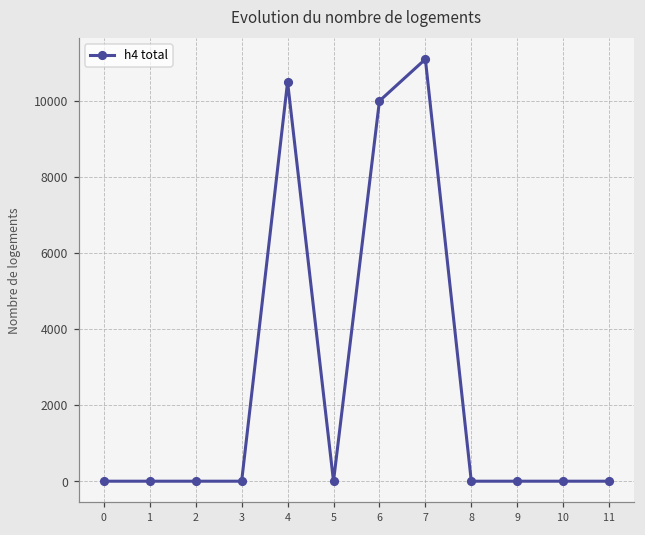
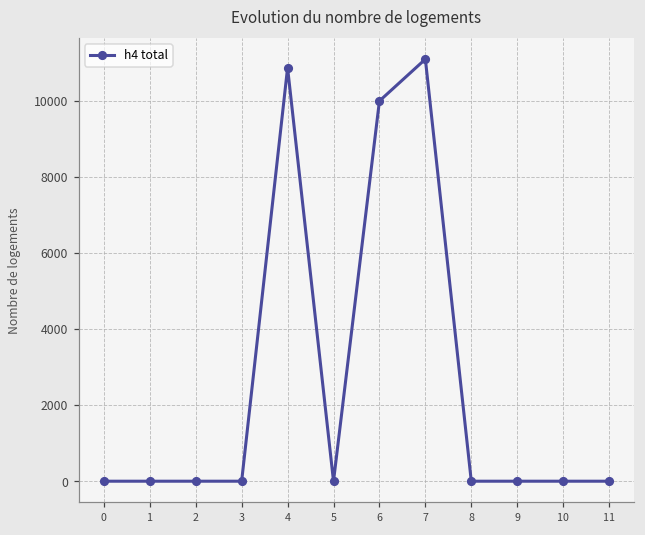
  {
    "0": 0,
    "1": 0,
    "2": 0,
    "3": 0,
-   "4": 10500,
+   "4": 10900,
    "5": 0,
    "6": 10000,
    "7": 11100,
    "8": 0,
    "9": 0,
    "10": 0,
    "11": 0
  }
